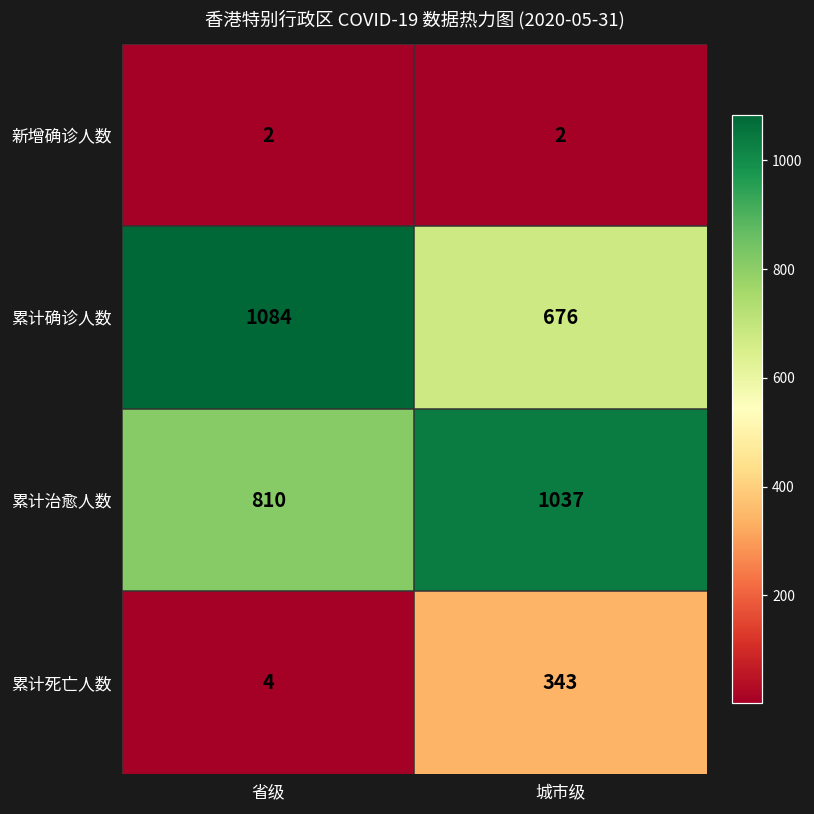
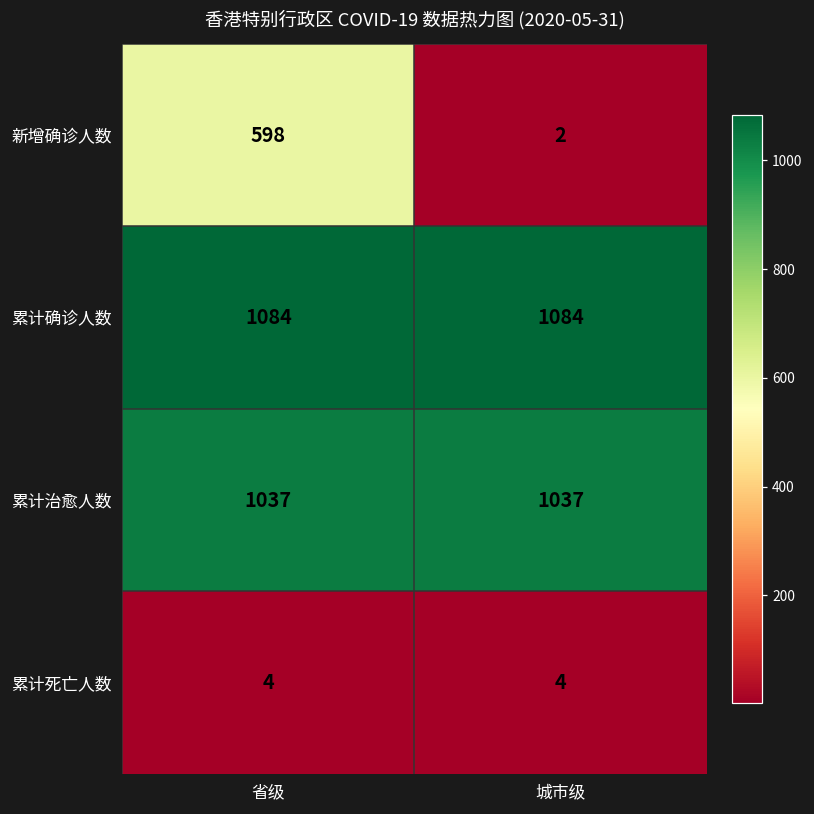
  {
    "新增确诊人数": {
-     "省级": 2,
+     "省级": 598,
      "城市级": 2
    },
    "累计确诊人数": {
      "省级": 1084,
-     "城市级": 676
+     "城市级": 1084
    },
    "累计治愈人数": {
-     "省级": 810,
+     "省级": 1037,
      "城市级": 1037
    },
    "累计死亡人数": {
      "省级": 4,
-     "城市级": 343
+     "城市级": 4
    }
  }
